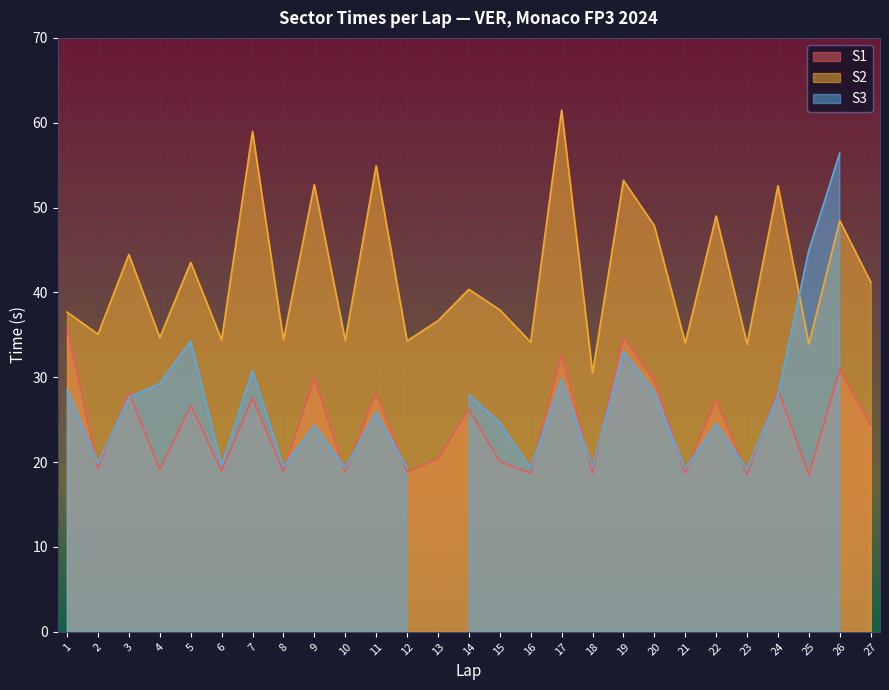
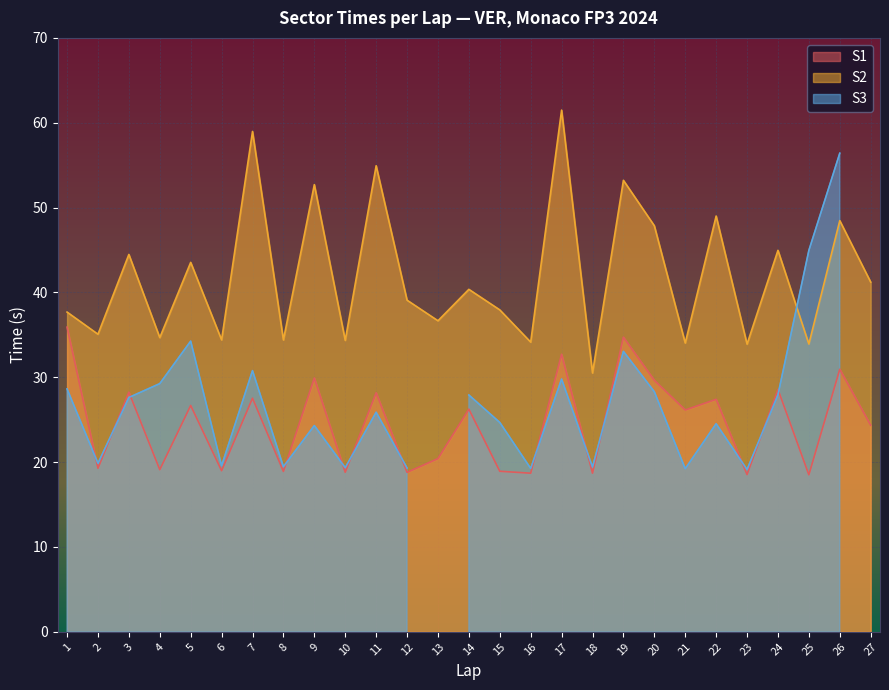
  {
    "S1": {
      "1": 36,
      "2": 19,
      "3": 28,
      "4": 19,
      "5": 27,
      "6": 19,
      "7": 28,
      "8": 19,
      "9": 30,
      "10": 19,
      "11": 28,
      "12": 19,
      "13": 20,
      "14": 26,
-     "15": 20,
+     "15": 19,
      "16": 19,
      "17": 33,
      "18": 19,
      "19": 35,
      "20": 30,
-     "21": 19,
+     "21": 26,
      "22": 27,
      "23": 19,
      "24": 29,
      "25": 19,
      "26": 31,
      "27": 24
    },
    "S2": {
      "1": 38,
      "2": 35,
      "3": 44,
      "4": 35,
      "5": 44,
      "6": 34,
      "7": 59,
      "8": 34,
      "9": 53,
      "10": 34,
      "11": 55,
-     "12": 34,
+     "12": 39,
      "13": 37,
      "14": 40,
      "15": 38,
      "16": 34,
      "17": 61,
      "18": 31,
      "19": 53,
      "20": 48,
      "21": 34,
      "22": 49,
      "23": 34,
-     "24": 53,
+     "24": 45,
      "25": 34,
      "26": 48,
      "27": 41
    }
  }
